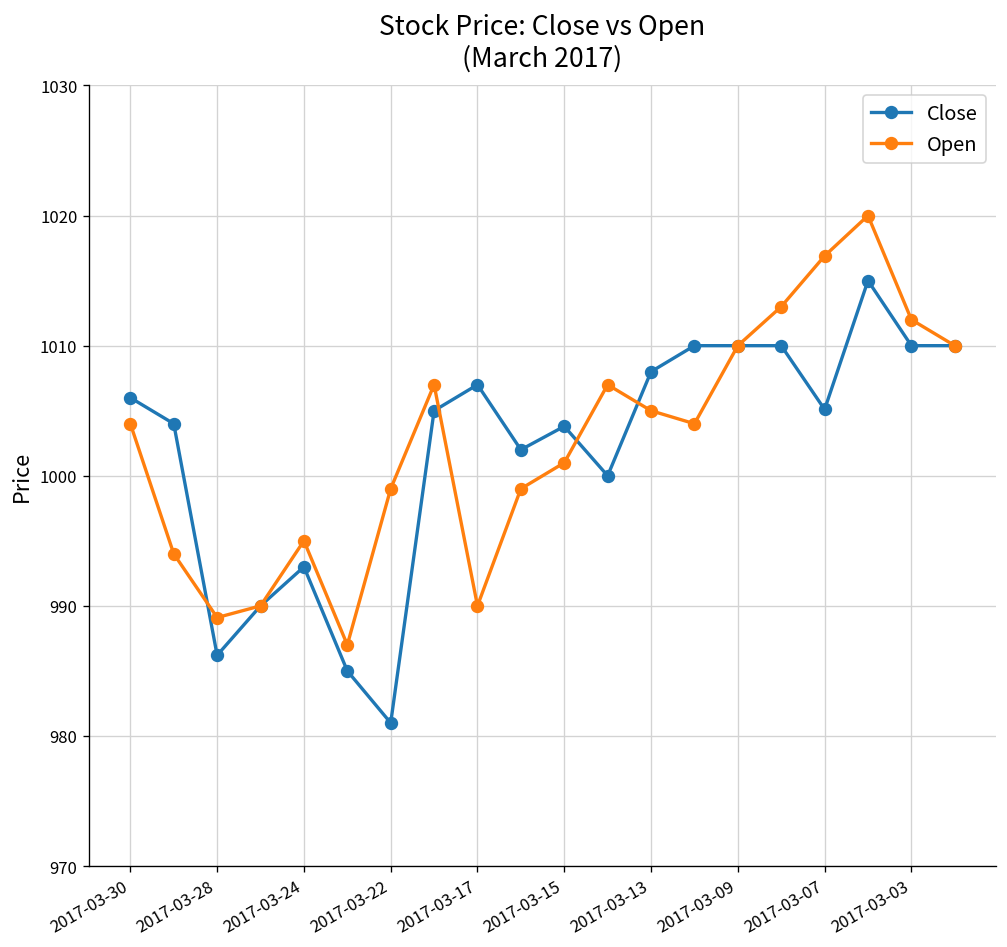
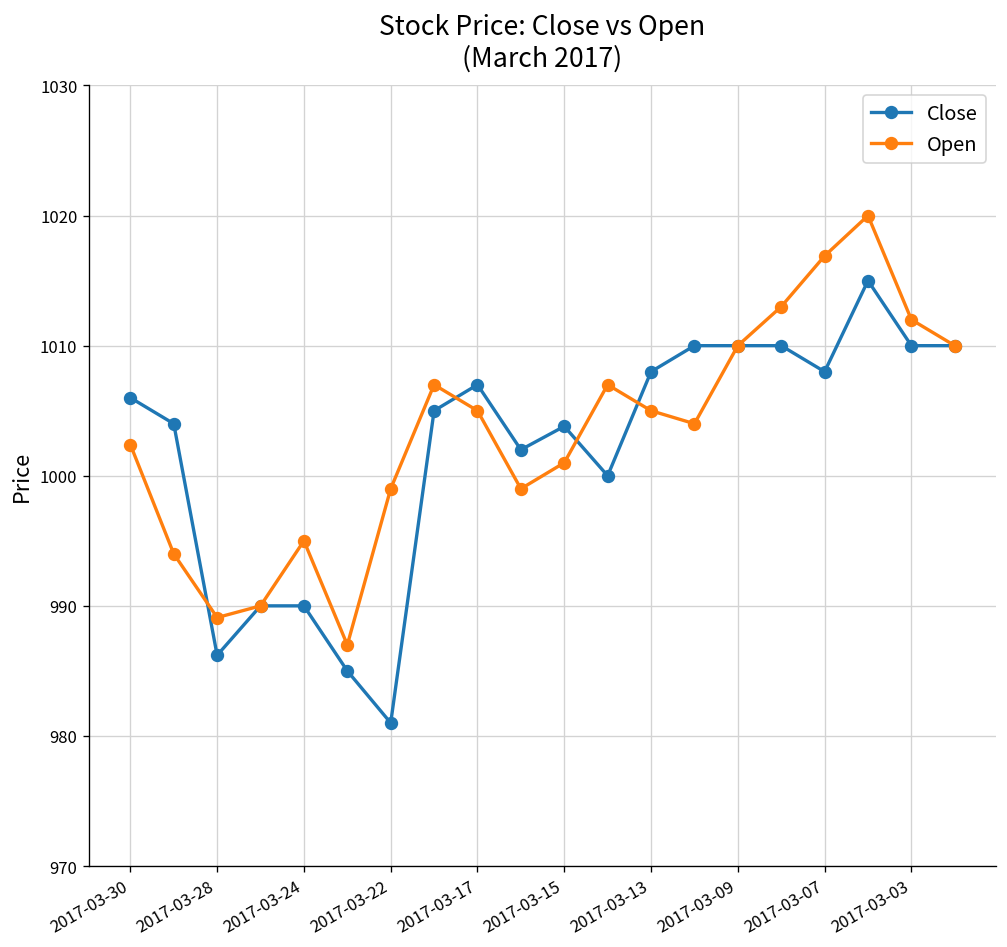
  {
    "Close": {
      "2017-03-30": 1006.0,
      "2017-03-28": 986.2,
-     "2017-03-24": 993,
+     "2017-03-24": 990,
      "2017-03-22": 981.0,
      "2017-03-17": 1007.0,
      "2017-03-15": 1003.8,
      "2017-03-13": 1008.0,
-     "2017-03-07": 1005.1,
+     "2017-03-07": 1008.0,
      "2017-03-03": 1010.0
    },
    "Open": {
-     "2017-03-30": 1004.0,
+     "2017-03-30": 1002.4,
      "2017-03-28": 989.1,
      "2017-03-24": 995.0,
      "2017-03-22": 999.0,
-     "2017-03-17": 990,
+     "2017-03-17": 1005,
      "2017-03-15": 1001.0,
      "2017-03-13": 1005.0,
      "2017-03-07": 1016.9,
      "2017-03-03": 1012.0
    }
  }
